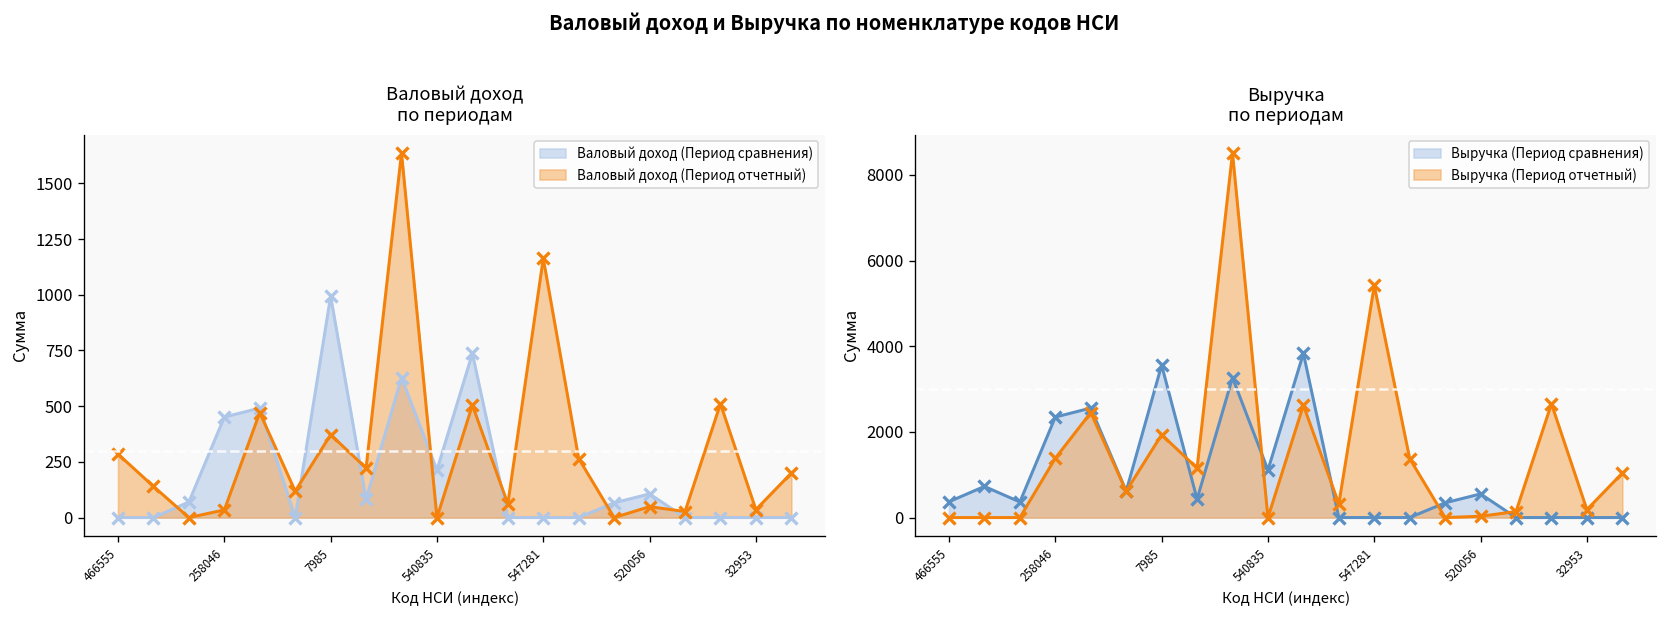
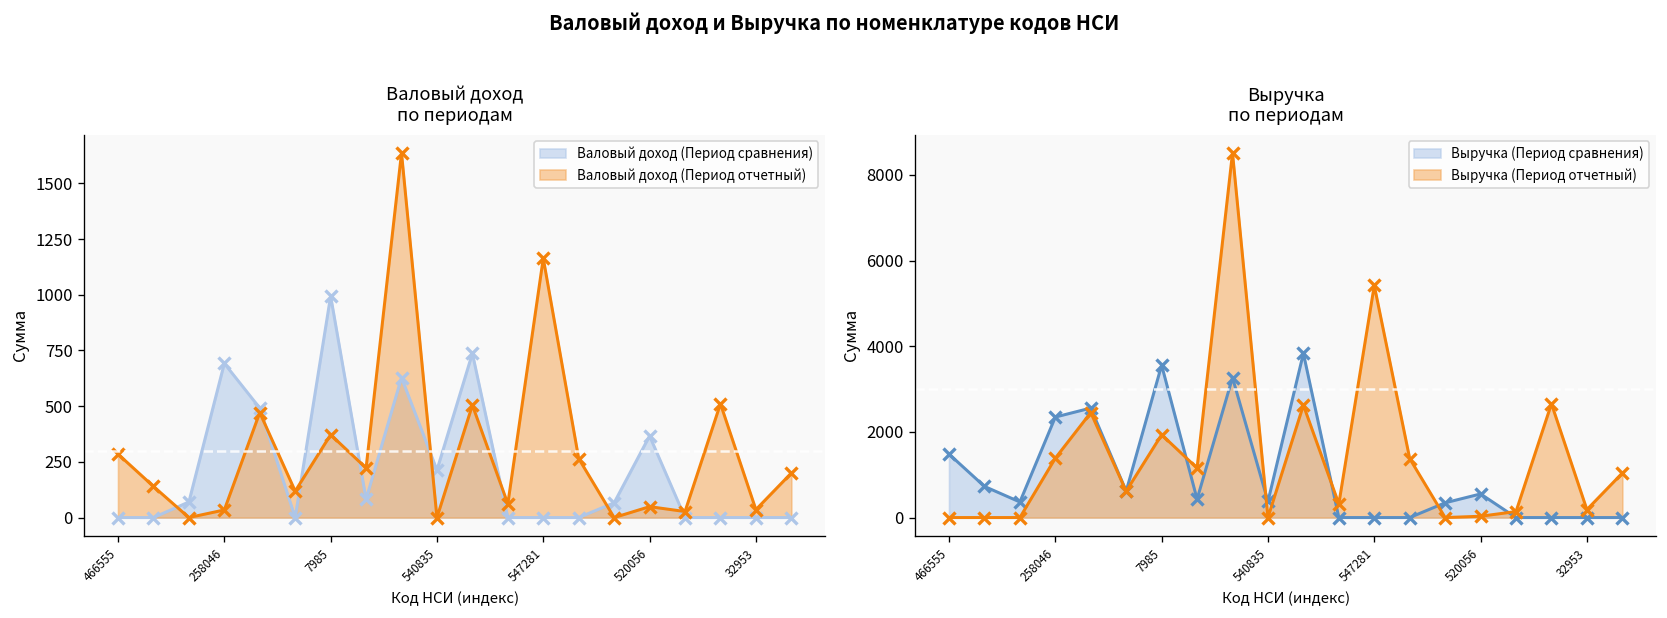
  {
    "Валовый доход по периодам": {
      "Валовый доход (Период сравнения)": {
        "466555": 0,
-       "258046": 450,
+       "258046": 690,
        "7985": 990,
        "540835": 210,
        "547281": 0,
-       "520056": 110,
+       "520056": 370,
        "32953": 0
      },
      "Валовый доход (Период отчетный)": {
        "466555": 290,
        "258046": 30,
        "7985": 370,
        "540835": 0,
        "547281": 1160,
        "520056": 50,
        "32953": 40
      }
    },
    "Выручка по периодам": {
      "Выручка (Период сравнения)": {
-       "466555": 400,
+       "466555": 1500,
        "258046": 2300,
        "7985": 3600,
-       "540835": 1100,
+       "540835": 400,
        "547281": 0,
        "520056": 600,
        "32953": 0
      },
      "Выручка (Период отчетный)": {
        "466555": 0,
        "258046": 1400,
        "7985": 1900,
        "540835": 0,
        "547281": 5400,
        "520056": 0,
        "32953": 200
      }
    }
  }
